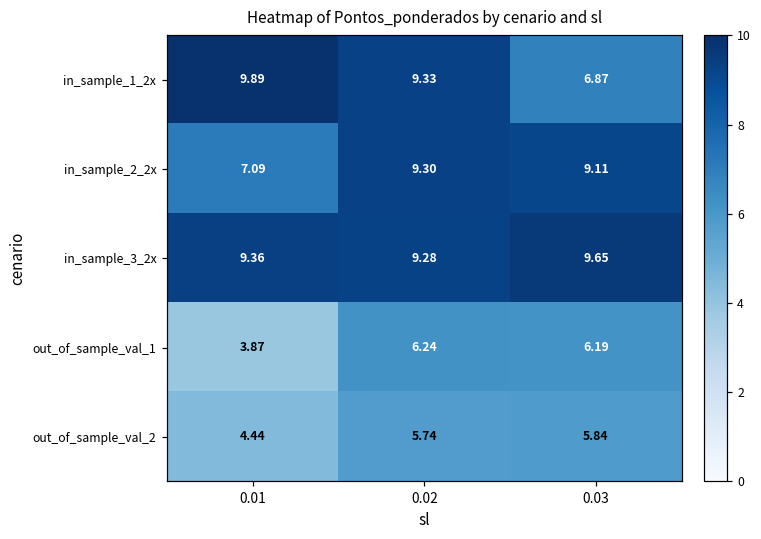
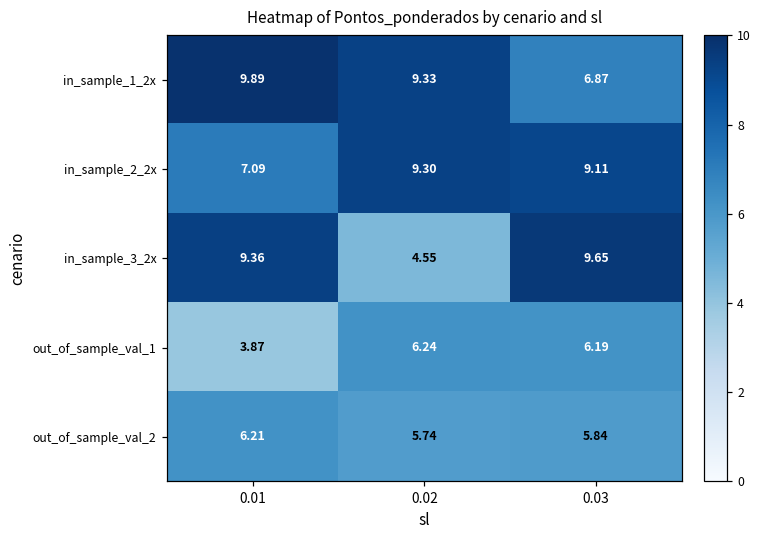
  {
    "in_sample_1_2x": {
      "0.01": 9.89,
      "0.02": 9.33,
      "0.03": 6.87
    },
    "in_sample_2_2x": {
      "0.01": 7.09,
      "0.02": 9.30,
      "0.03": 9.11
    },
    "in_sample_3_2x": {
      "0.01": 9.36,
-     "0.02": 9.28,
+     "0.02": 4.55,
      "0.03": 9.65
    },
    "out_of_sample_val_1": {
      "0.01": 3.87,
      "0.02": 6.24,
      "0.03": 6.19
    },
    "out_of_sample_val_2": {
-     "0.01": 4.44,
+     "0.01": 6.21,
      "0.02": 5.74,
      "0.03": 5.84
    }
  }
